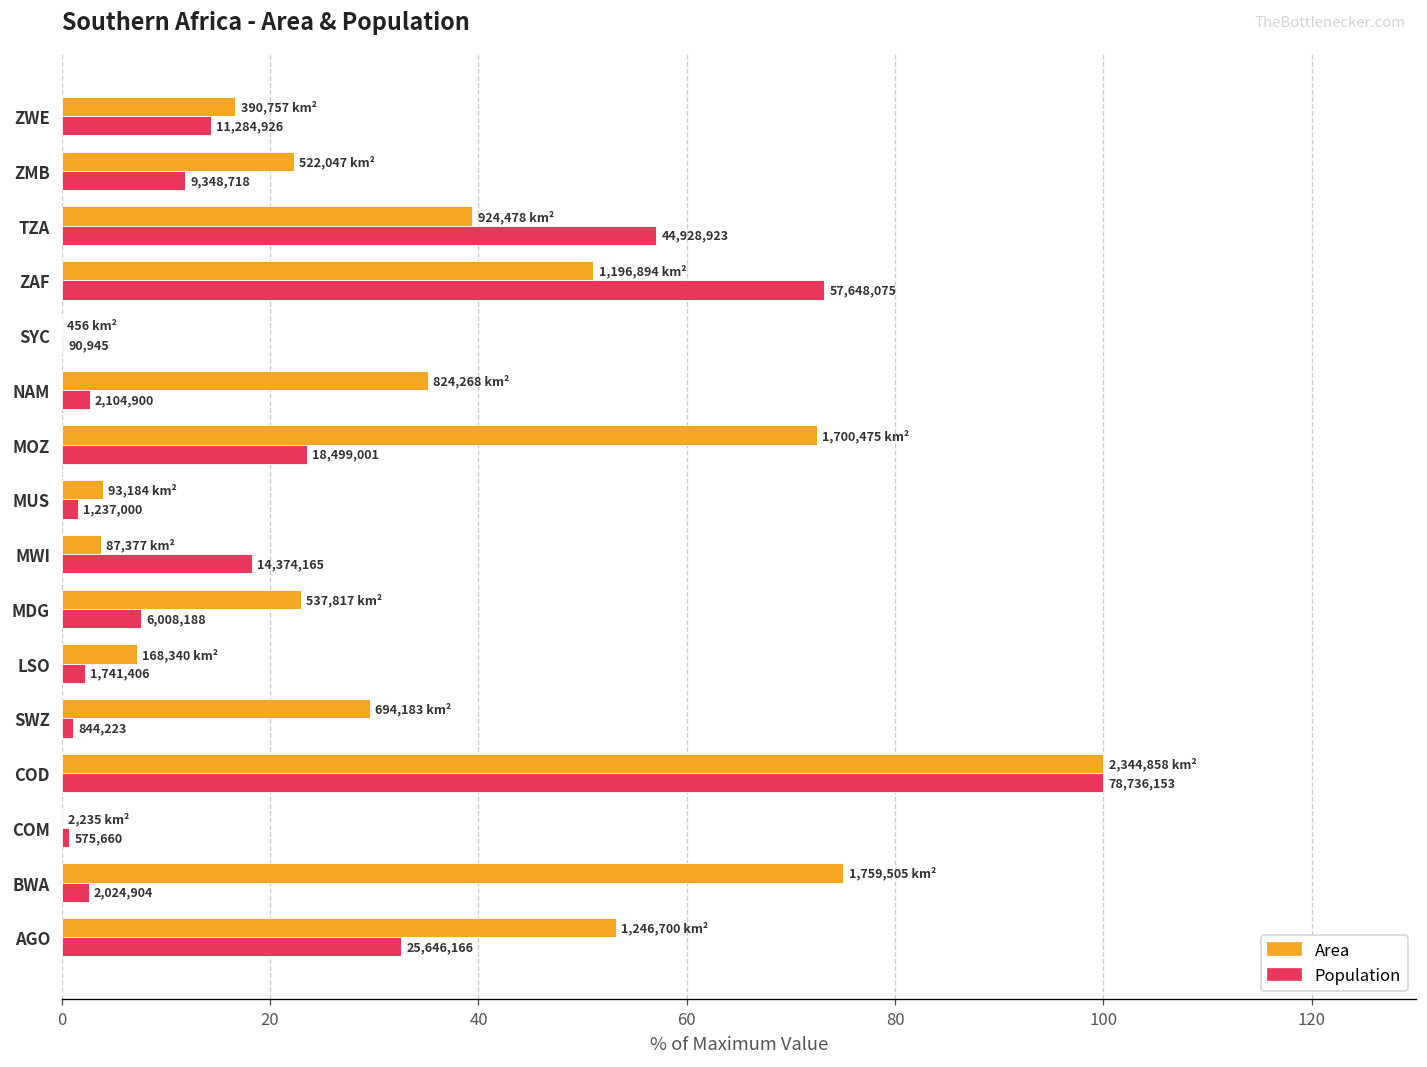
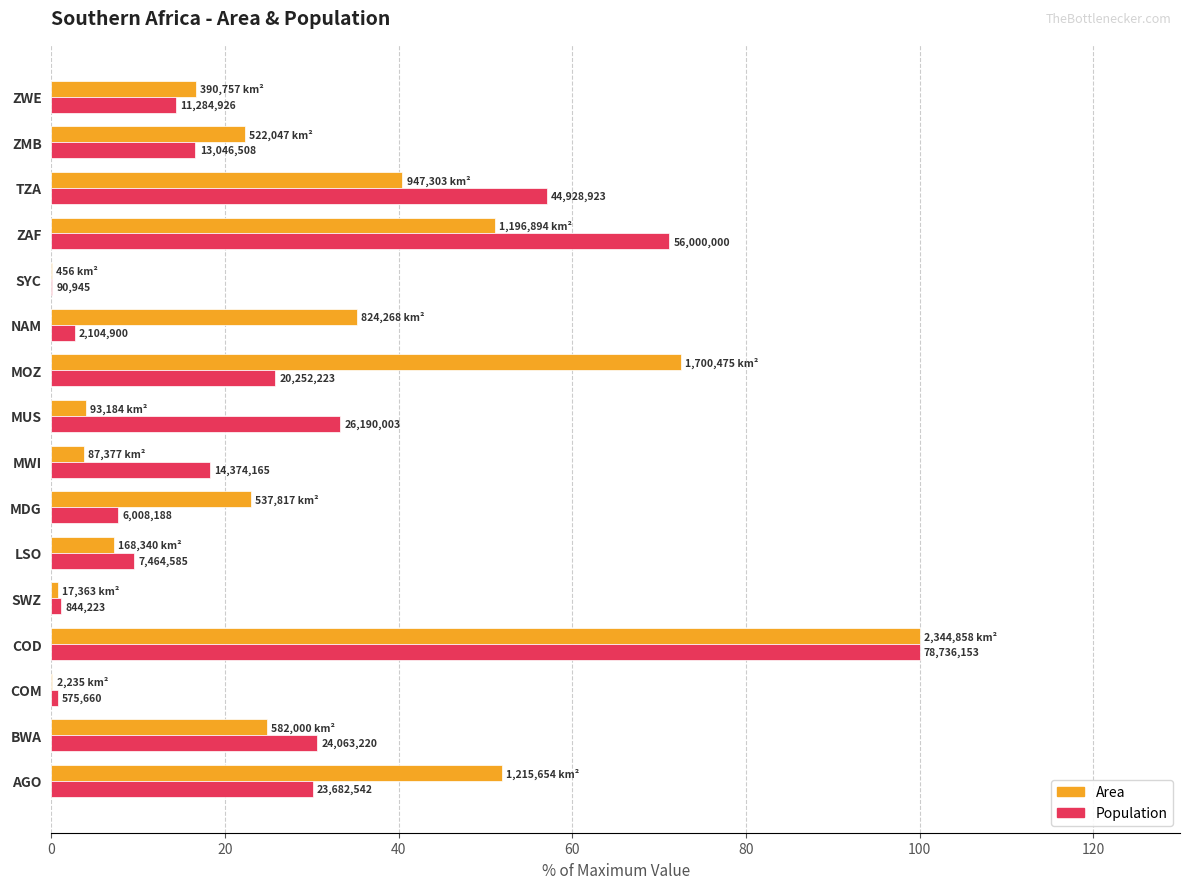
  {
    "Area": {
-     "TZA": "924,478",
-     "SWZ": "694,183",
-     "BWA": "1,759,505",
-     "AGO": "1,246,700"
+     "TZA": "947,303",
+     "SWZ": "17,363",
+     "BWA": "582,000",
+     "AGO": "1,215,654"
    },
    "Population": {
-     "ZMB": "9,348,718",
-     "ZAF": "57,648,075",
-     "MOZ": "18,499,001",
-     "MUS": "1,237,000",
-     "LSO": "1,741,406",
-     "BWA": "2,024,904",
-     "AGO": "25,646,166"
+     "ZMB": "13,046,508",
+     "ZAF": "56,000,000",
+     "MOZ": "20,252,223",
+     "MUS": "26,190,003",
+     "LSO": "7,464,585",
+     "BWA": "24,063,220",
+     "AGO": "23,682,542"
    }
  }
